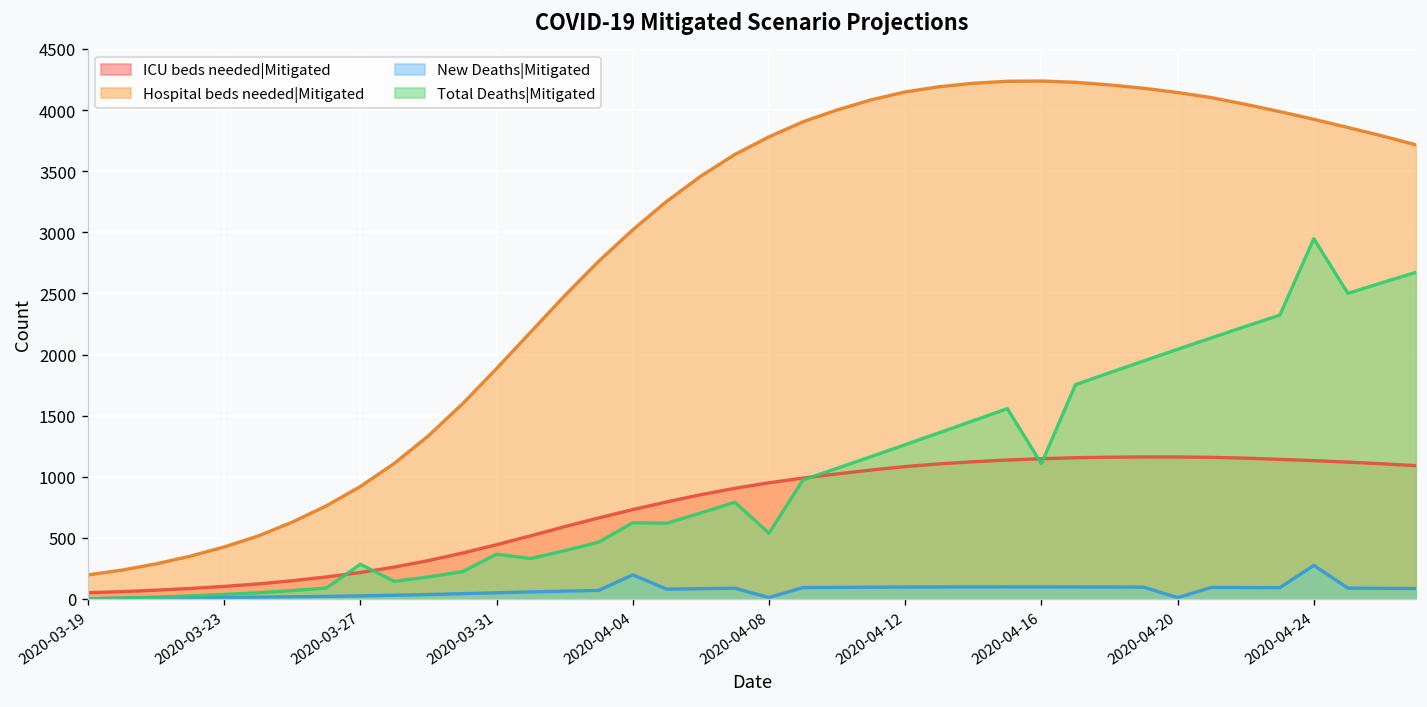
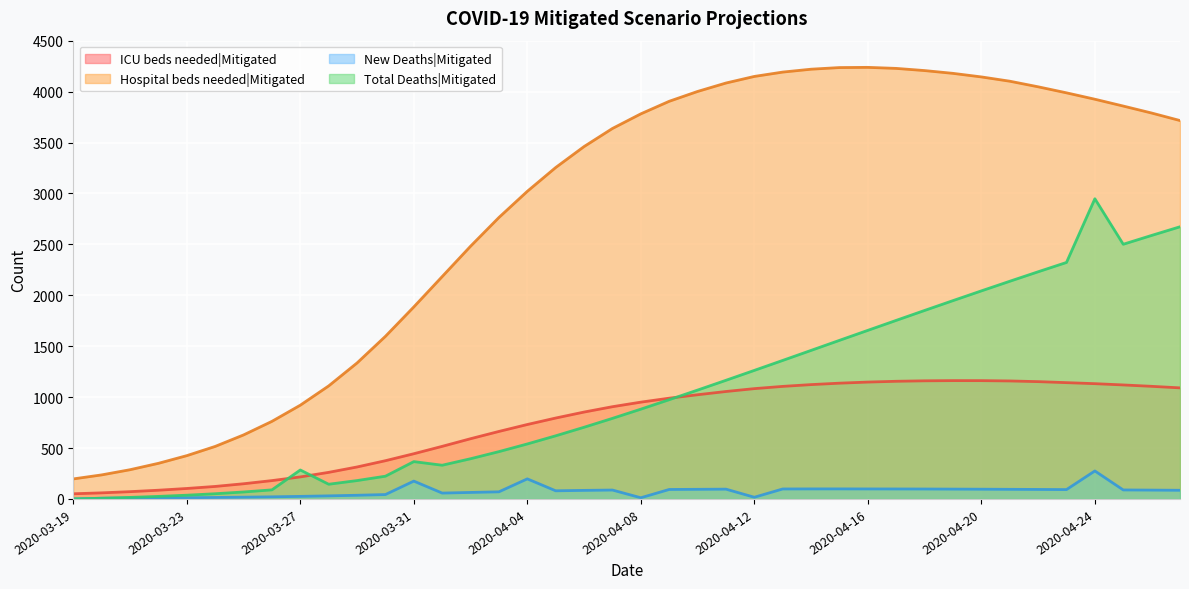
  {
    "New Deaths|Mitigated": {
      "2020-03-27": 30,
-     "2020-03-31": 50,
+     "2020-03-31": 180,
      "2020-04-04": 200,
      "2020-04-08": 10,
-     "2020-04-12": 100,
+     "2020-04-12": 20,
      "2020-04-16": 100,
-     "2020-04-20": 10,
+     "2020-04-20": 100,
      "2020-04-24": 270
    },
    "Total Deaths|Mitigated": {
      "2020-03-27": 280,
      "2020-03-31": 370,
-     "2020-04-04": 620,
-     "2020-04-08": 540,
+     "2020-04-04": 540,
+     "2020-04-08": 880,
      "2020-04-12": 1260,
-     "2020-04-16": 1110,
+     "2020-04-16": 1660,
      "2020-04-20": 2040,
      "2020-04-24": 2950
    }
  }
